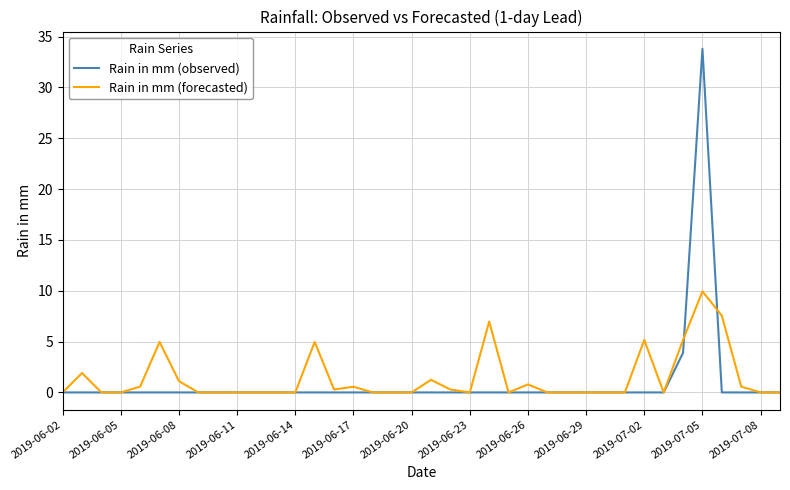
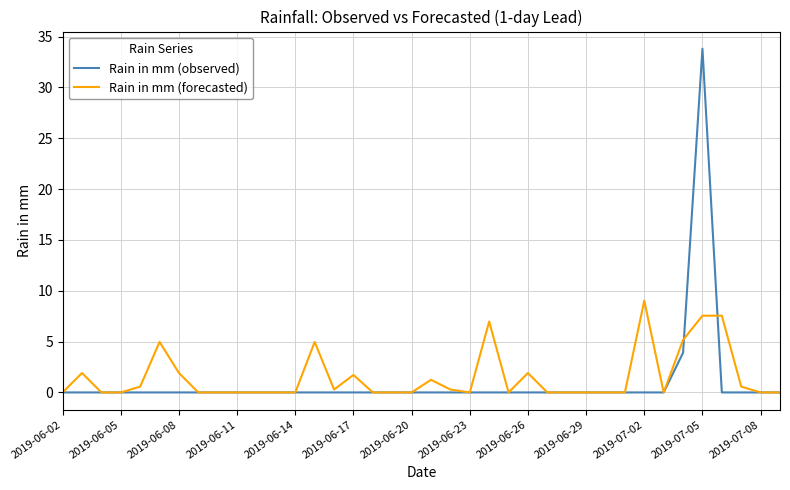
  {
    "Rain in mm (observed)": {
      "2019-06-08": 0.0,
      "2019-06-17": 0.0,
      "2019-06-26": 0.0,
      "2019-07-02": 0.0,
      "2019-07-05": 33.8
    },
    "Rain in mm (forecasted)": {
-     "2019-06-08": 1.1,
-     "2019-06-17": 0.6,
-     "2019-06-26": 0.8,
-     "2019-07-02": 5.2,
-     "2019-07-05": 9.9
+     "2019-06-08": 1.9,
+     "2019-06-17": 1.7,
+     "2019-06-26": 1.9,
+     "2019-07-02": 9.0,
+     "2019-07-05": 7.5
    }
  }
